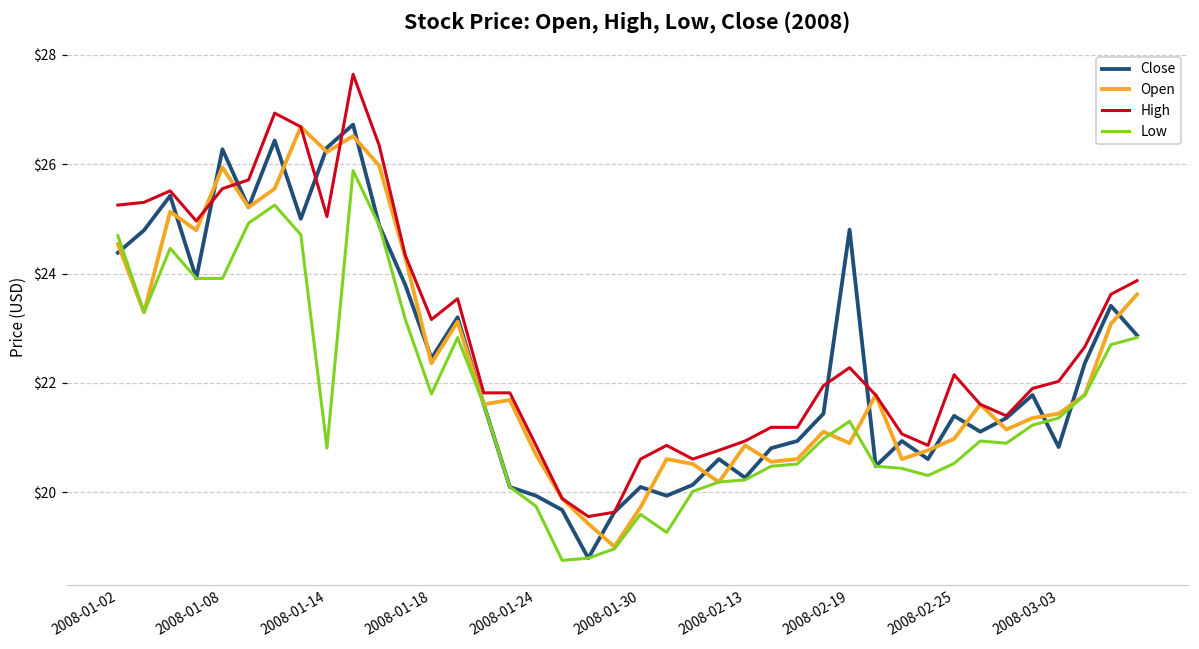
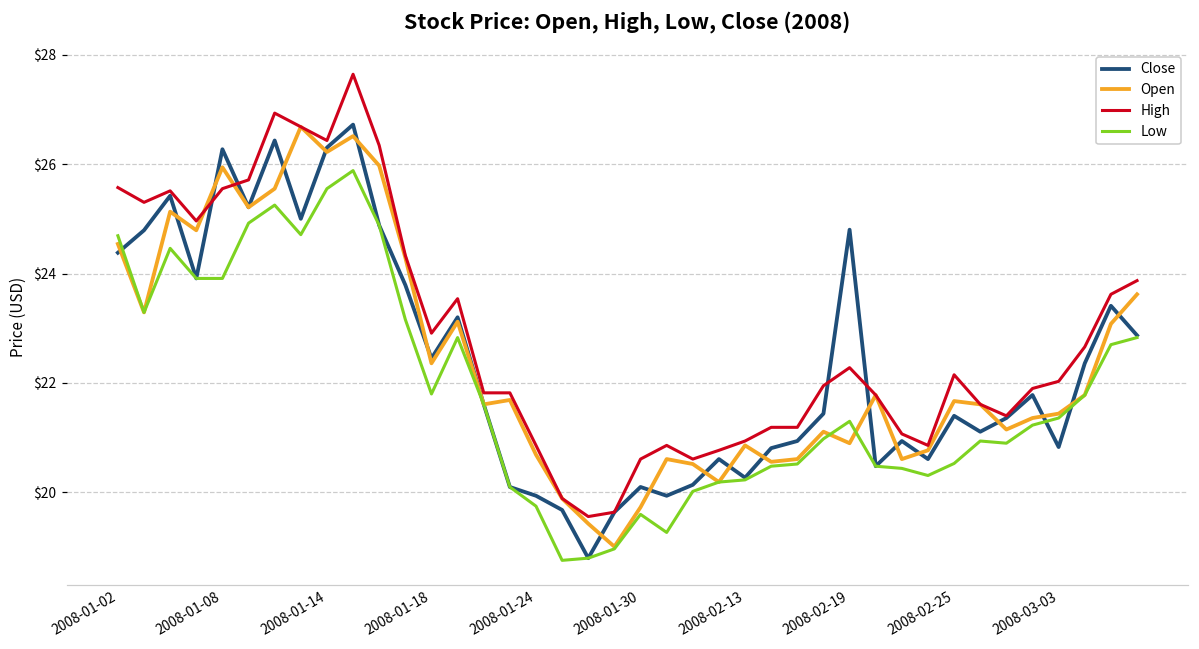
  {
    "Close": {
      "2008-01-02": "$24.4",
      "2008-01-08": "$26.3",
      "2008-01-14": "$26.3",
      "2008-01-18": "$22.5",
      "2008-01-24": "$19.9",
      "2008-01-30": "$20.1",
      "2008-02-19": "$24.8",
      "2008-02-25": "$21.4",
      "2008-03-03": "$20.8"
    },
    "Open": {
      "2008-01-02": "$24.5",
      "2008-01-08": "$25.9",
      "2008-01-14": "$26.2",
      "2008-01-18": "$22.4",
      "2008-01-24": "$20.7",
      "2008-01-30": "$19.7",
      "2008-02-13": "$20.9",
      "2008-02-19": "$20.9",
-     "2008-02-25": "$21.0",
+     "2008-02-25": "$21.7",
      "2008-03-03": "$21.4"
    },
    "High": {
-     "2008-01-02": "$25.3",
+     "2008-01-02": "$25.6",
      "2008-01-08": "$25.6",
-     "2008-01-14": "$25.0",
-     "2008-01-18": "$23.2",
+     "2008-01-14": "$26.4",
+     "2008-01-18": "$22.9",
      "2008-01-24": "$20.9",
      "2008-01-30": "$20.6",
      "2008-02-13": "$20.9",
      "2008-02-19": "$22.3",
      "2008-02-25": "$22.2",
      "2008-03-03": "$22.0"
    },
    "Low": {
      "2008-01-02": "$24.7",
      "2008-01-08": "$23.9",
-     "2008-01-14": "$20.8",
+     "2008-01-14": "$25.6",
      "2008-01-18": "$21.8",
      "2008-01-24": "$19.8",
      "2008-01-30": "$19.6",
      "2008-02-19": "$21.3",
      "2008-02-25": "$20.5",
      "2008-03-03": "$21.4"
    }
  }
